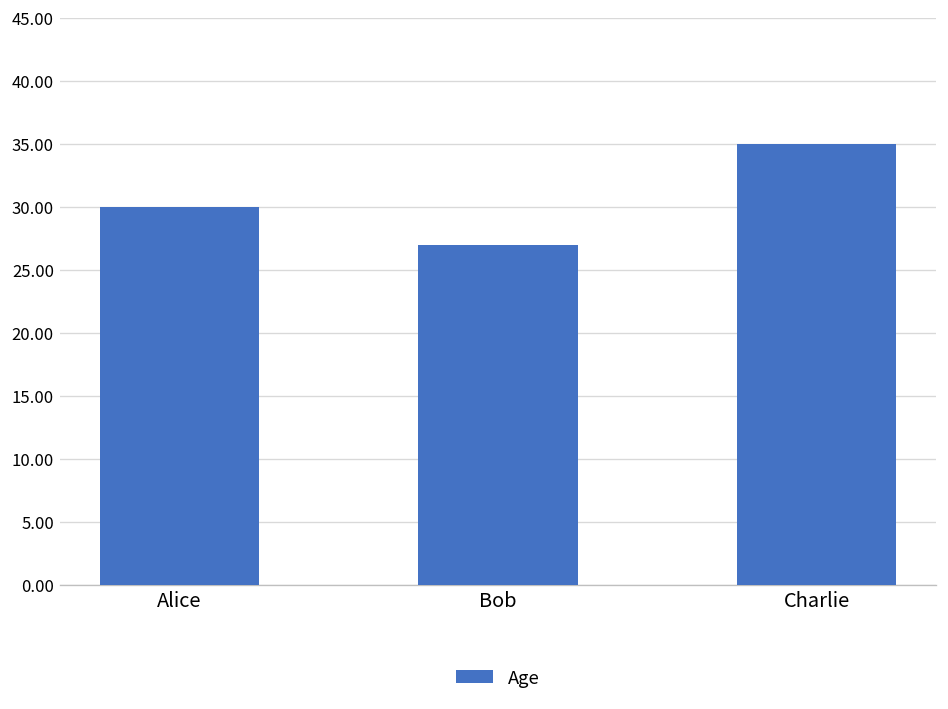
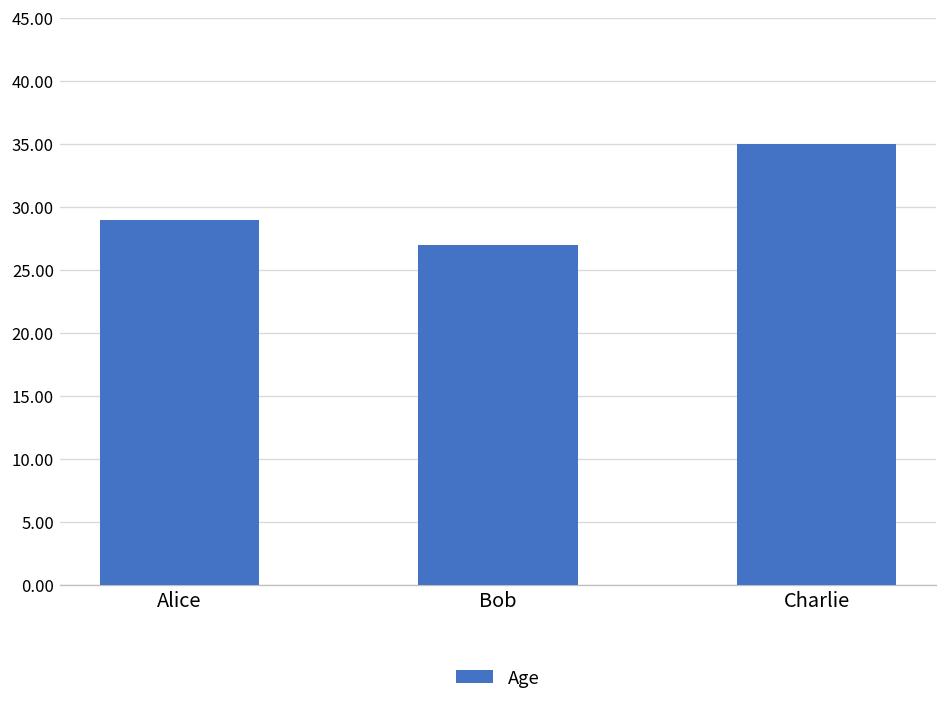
  {
-   "Alice": 30,
+   "Alice": 29,
    "Bob": 27,
    "Charlie": 35
  }
